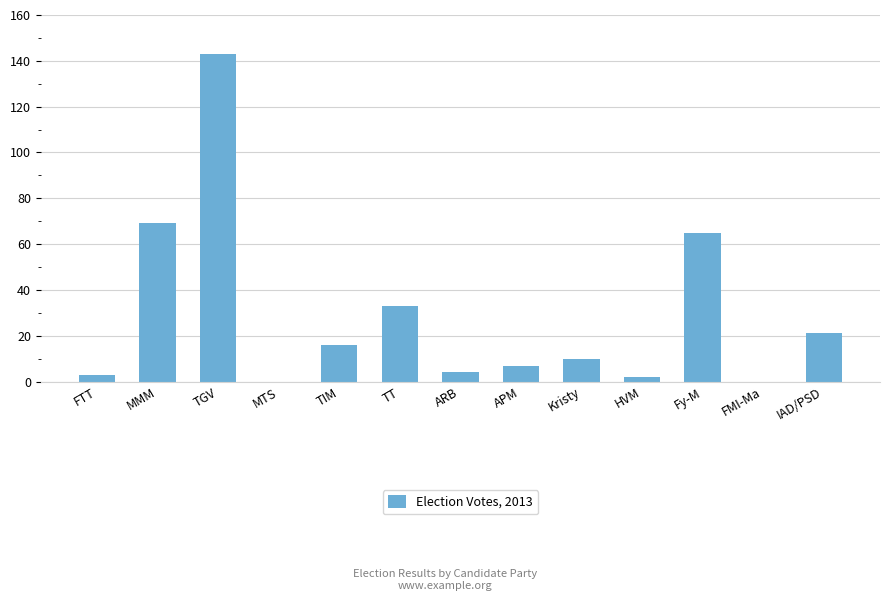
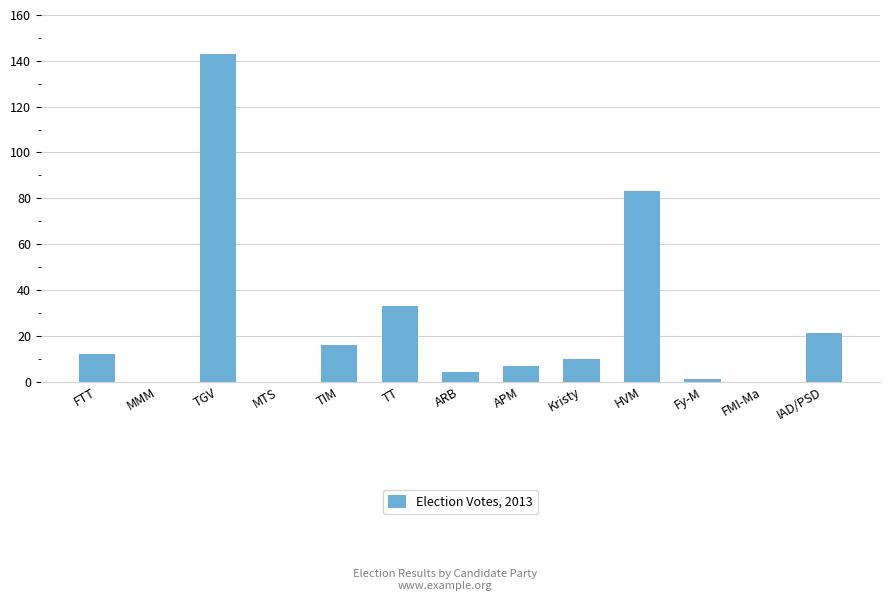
  {
-   "FTT": 3,
-   "MMM": 69,
+   "FTT": 12,
+   "MMM": 0,
    "TGV": 143,
    "MTS": 0,
    "TIM": 16,
    "TT": 33,
    "ARB": 4,
    "APM": 7,
    "Kristy": 10,
-   "HVM": 2,
-   "Fy-M": 65,
+   "HVM": 83,
+   "Fy-M": 1,
    "FMI-Ma": 0,
    "IAD/PSD": 21
  }
